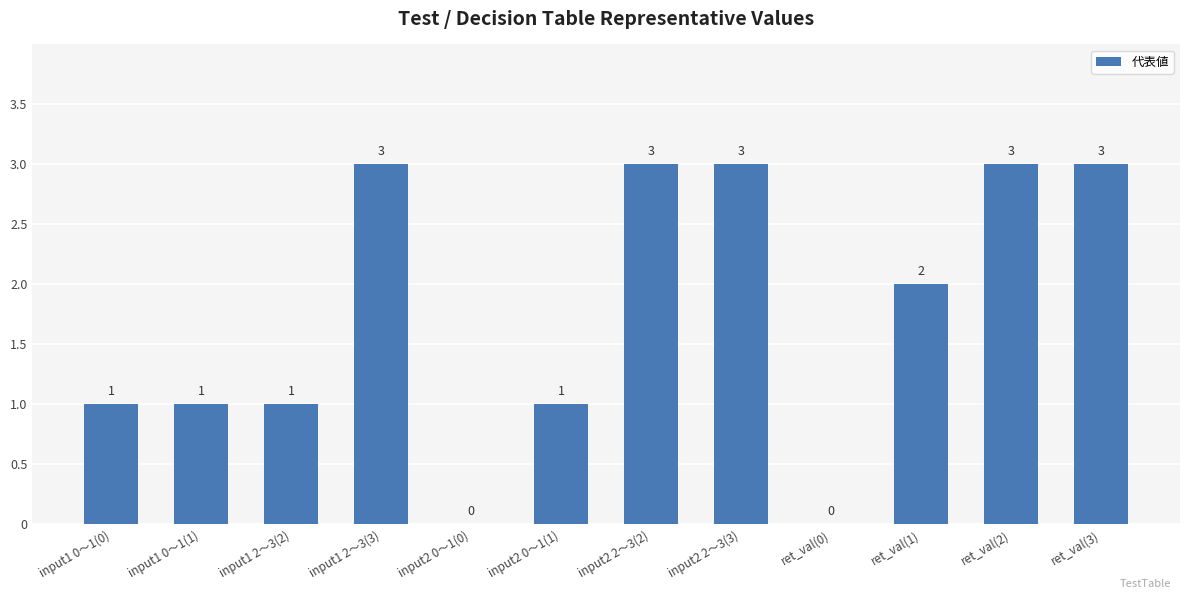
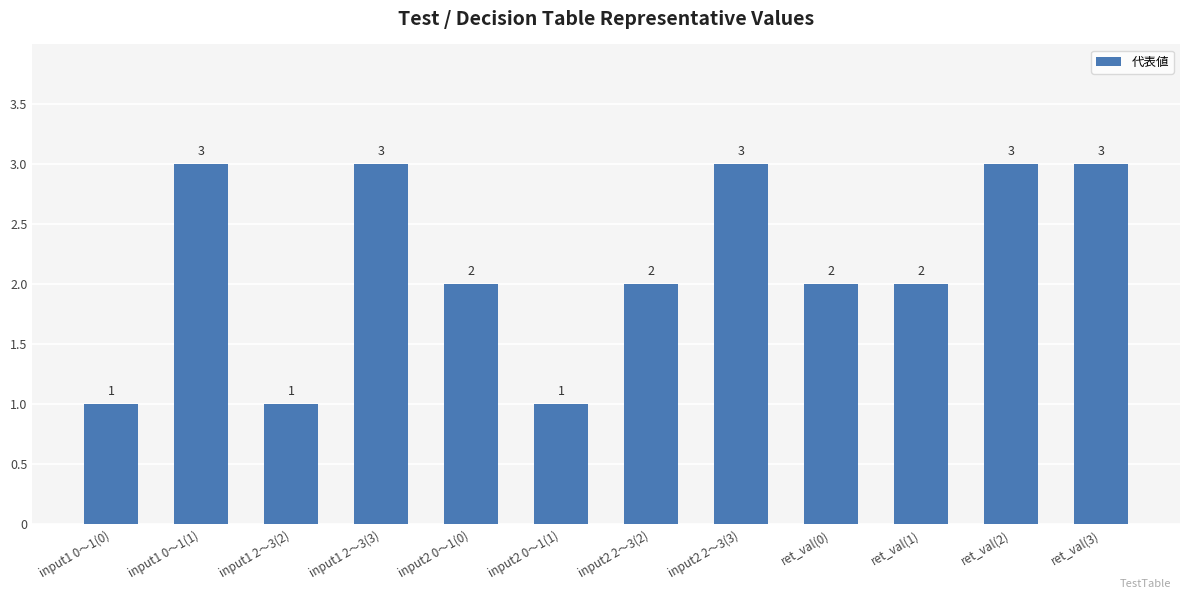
  {
    "input1 0～1(0)": 1,
-   "input1 0～1(1)": 1,
+   "input1 0～1(1)": 3,
    "input1 2～3(2)": 1,
    "input1 2～3(3)": 3,
-   "input2 0～1(0)": 0,
+   "input2 0～1(0)": 2,
    "input2 0～1(1)": 1,
-   "input2 2～3(2)": 3,
+   "input2 2～3(2)": 2,
    "input2 2～3(3)": 3,
-   "ret_val(0)": 0,
+   "ret_val(0)": 2,
    "ret_val(1)": 2,
    "ret_val(2)": 3,
    "ret_val(3)": 3
  }
